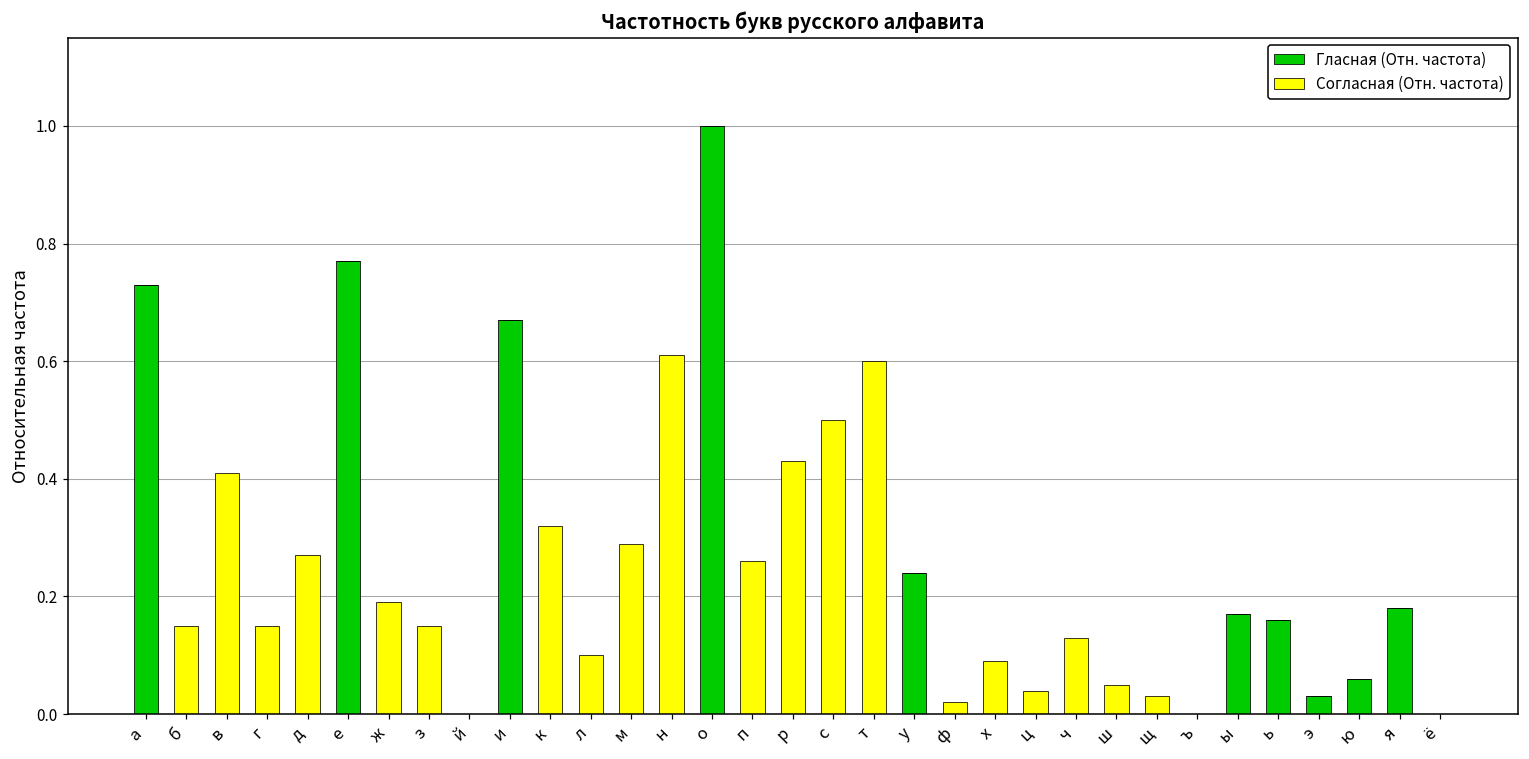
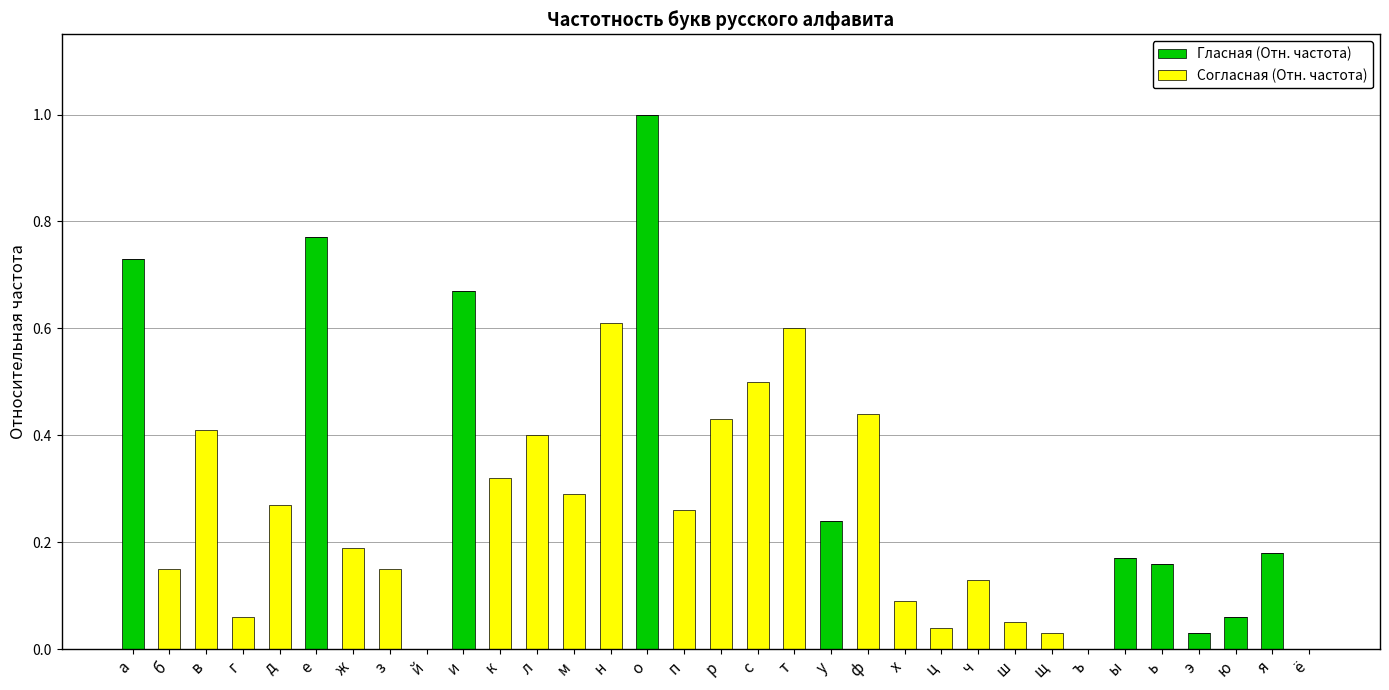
  {
    "Гласная (Отн. частота)": {
      "а": 0.73,
      "б": 0.00,
      "в": 0.00,
      "г": 0.00,
      "д": 0.00,
      "е": 0.77,
      "ж": 0.00,
      "з": 0.00,
      "й": 0.00,
      "и": 0.67,
      "к": 0.00,
      "л": 0.00,
      "м": 0.00,
      "н": 0.00,
      "о": 1.00,
      "п": 0.00,
      "р": 0.00,
      "с": 0.00,
      "т": 0.00,
      "у": 0.24,
      "ф": 0.00,
      "х": 0.00,
      "ц": 0.00,
      "ч": 0.00,
      "ш": 0.00,
      "щ": 0.00,
      "ъ": 0.00,
      "ы": 0.17,
      "ь": 0.16,
      "э": 0.03,
      "ю": 0.06,
      "я": 0.18,
      "ё": 0.00
    },
    "Согласная (Отн. частота)": {
-     "г": 0.15,
-     "л": 0.1,
-     "ф": 0.02
+     "г": 0.06,
+     "л": 0.4,
+     "ф": 0.44
    }
  }
